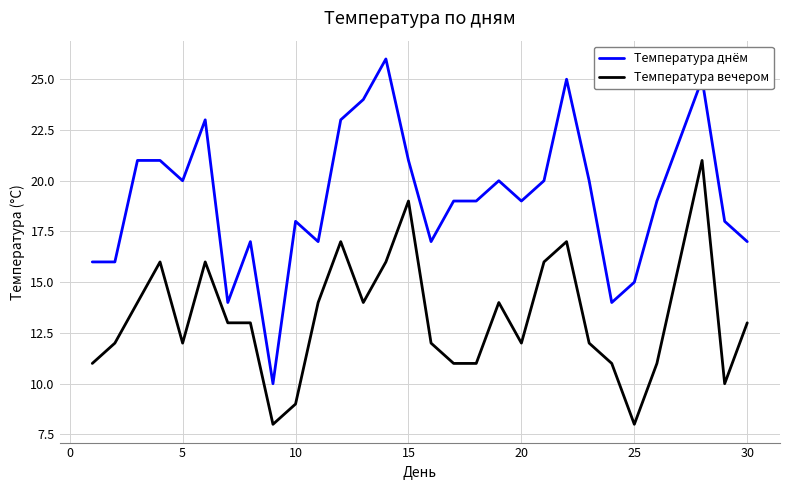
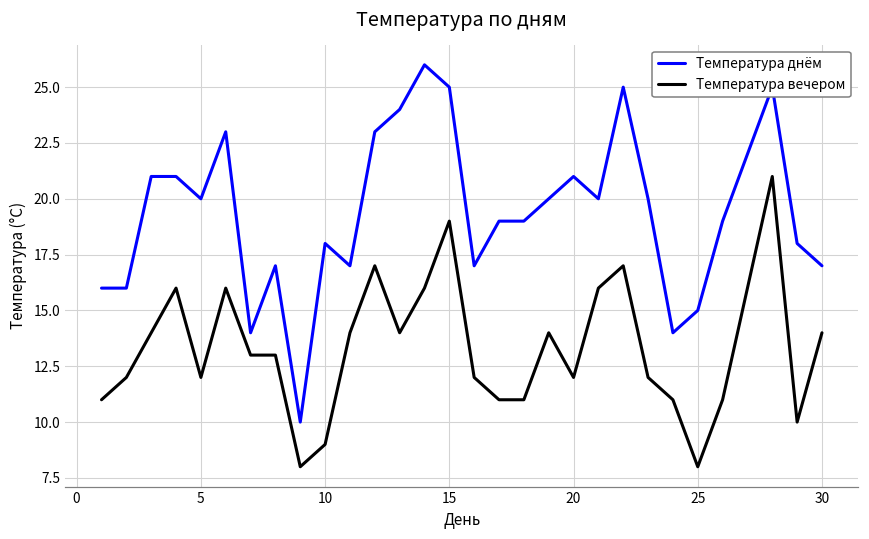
  {
    "Температура днём": {
      "5": 20,
      "10": 18,
-     "15": 21,
-     "20": 19,
+     "15": 25,
+     "20": 21,
      "25": 15,
      "30": 17
    },
    "Температура вечером": {
      "5": 12,
      "10": 9,
      "15": 19,
      "20": 12,
      "25": 8,
-     "30": 13
+     "30": 14
    }
  }
